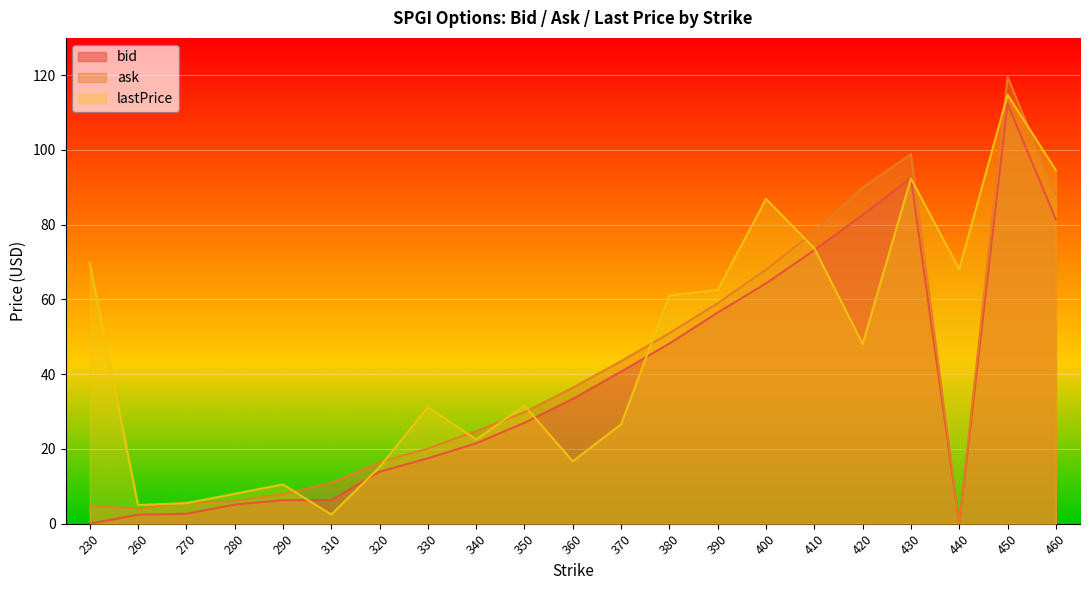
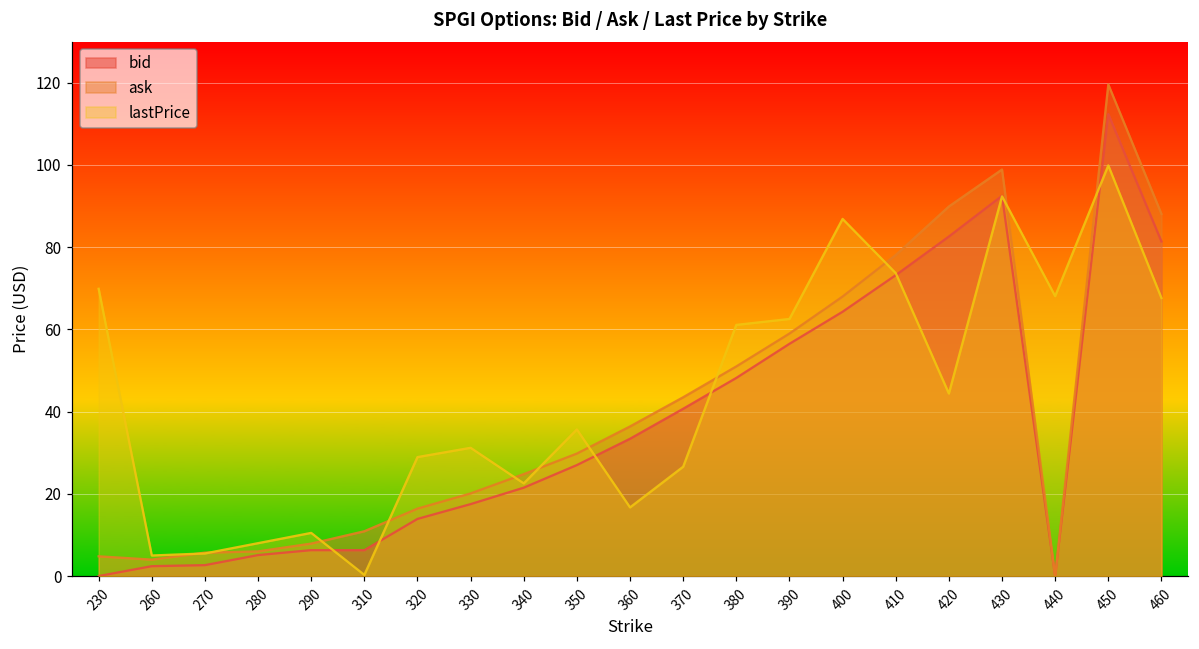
  {
    "lastPrice": {
      "230": 70,
      "260": 5,
      "280": 8,
      "290": 11,
-     "310": 2,
-     "320": 15,
+     "310": 0,
+     "320": 29,
      "330": 31,
      "340": 23,
-     "350": 32,
+     "350": 36,
      "360": 17,
      "370": 27,
      "380": 61,
      "390": 63,
      "400": 87,
-     "420": 48,
+     "420": 44,
      "440": 68,
-     "450": 115,
-     "460": 95
+     "450": 100,
+     "460": 68
    }
  }
